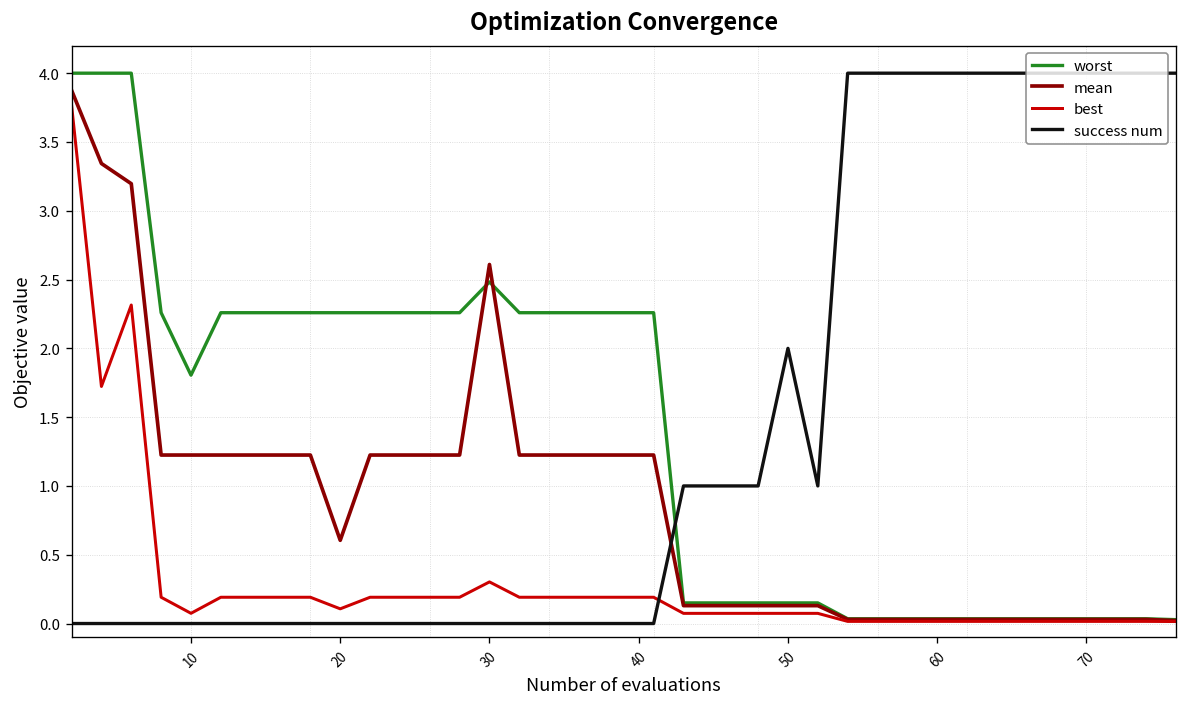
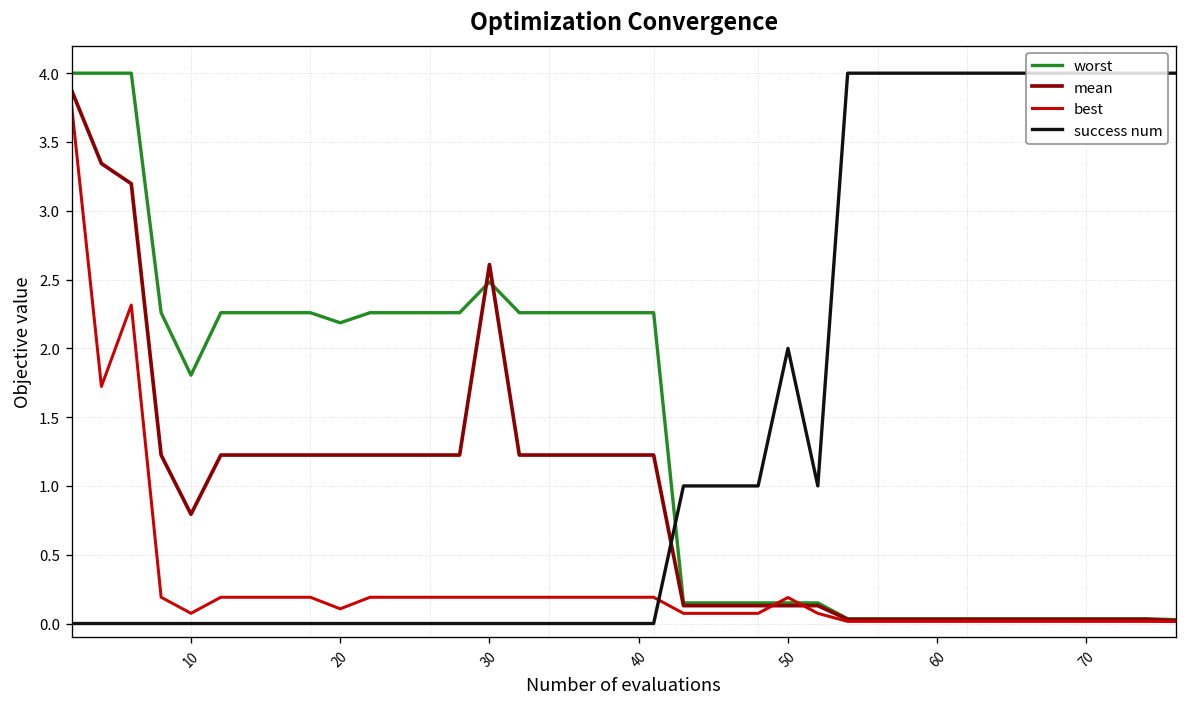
  {
    "worst": {
      "10": 1.81,
-     "20": 2.26,
+     "20": 2.19,
      "30": 2.48
    },
    "mean": {
-     "10": 1.22,
-     "20": 0.60,
+     "10": 0.79,
+     "20": 1.22,
      "30": 2.61
    },
    "best": {
      "10": 0.07,
      "20": 0.11,
-     "30": 0.30,
-     "50": 0.07
+     "30": 0.19,
+     "50": 0.19
    },
    "success num": {
      "10": 0.00,
      "20": 0.00,
      "30": 0.00,
      "50": 2.00
    }
  }
